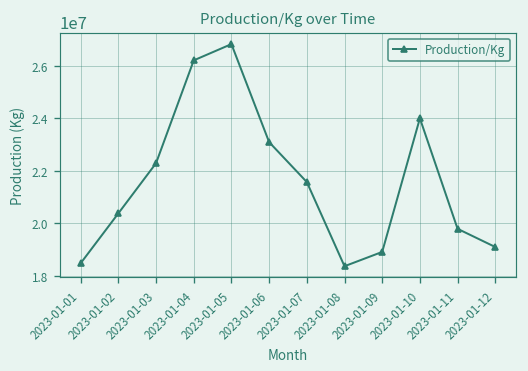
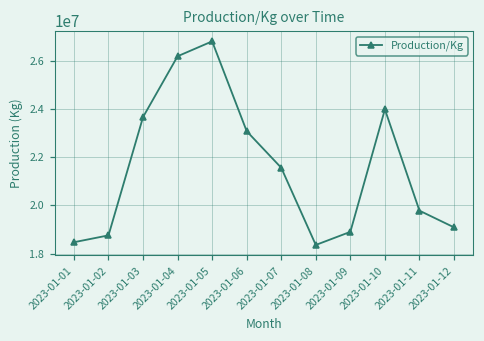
  {
    "2023-01-01": 18500000,
-   "2023-01-02": 20400000,
-   "2023-01-03": 22300000,
+   "2023-01-02": 18800000,
+   "2023-01-03": 23700000,
    "2023-01-04": 26200000,
    "2023-01-05": 26800000,
    "2023-01-06": 23100000,
    "2023-01-07": 21600000,
    "2023-01-08": 18400000,
    "2023-01-09": 18900000,
    "2023-01-10": 24000000,
    "2023-01-11": 19800000,
    "2023-01-12": 19100000
  }
